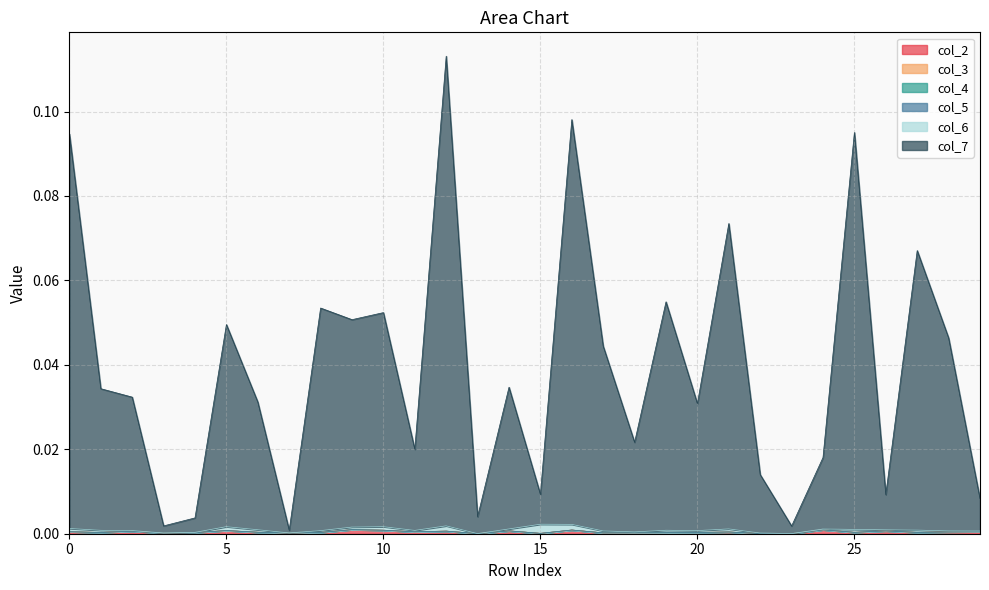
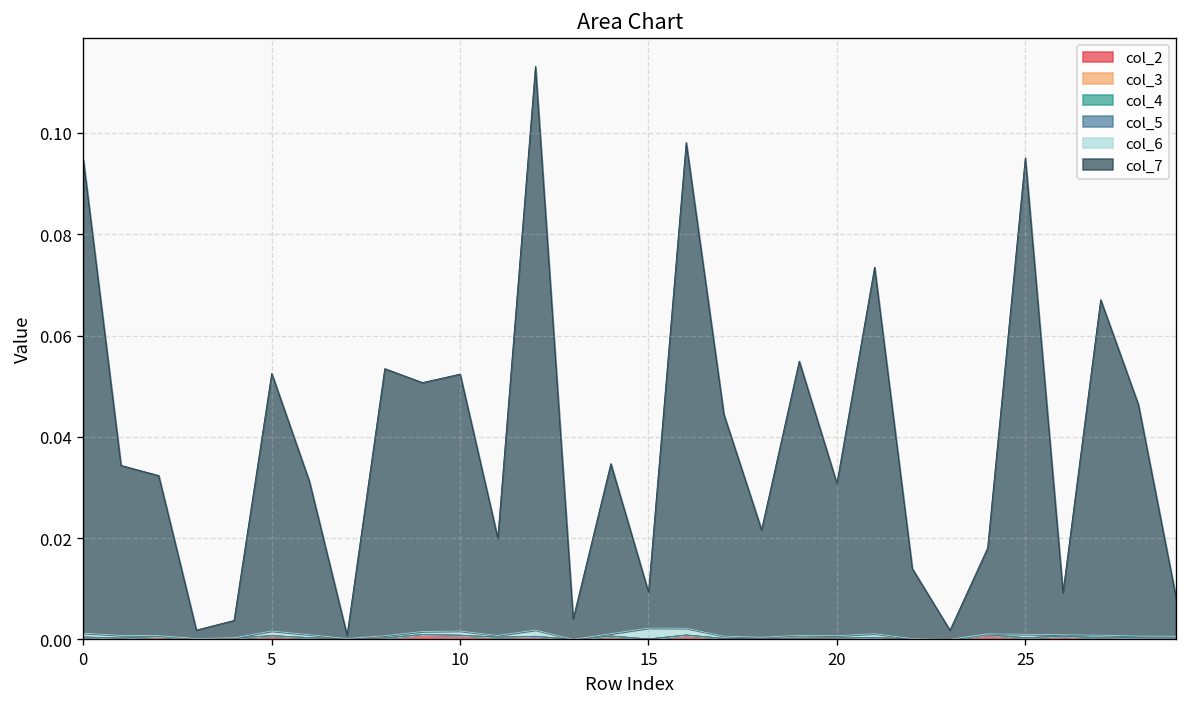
  {
    "col_5": {
      "0": 0.000,
      "5": 0.001,
      "10": 0.001,
      "15": 0.000,
      "25": 0.000
    },
    "col_6": {
      "0": 0.001,
      "5": 0.001,
      "10": 0.001,
      "15": 0.002,
      "25": 0.001
    },
    "col_7": {
      "0": 0.093,
-     "5": 0.048,
+     "5": 0.051,
      "10": 0.051,
      "15": 0.007,
      "20": 0.030,
      "25": 0.094
    }
  }
